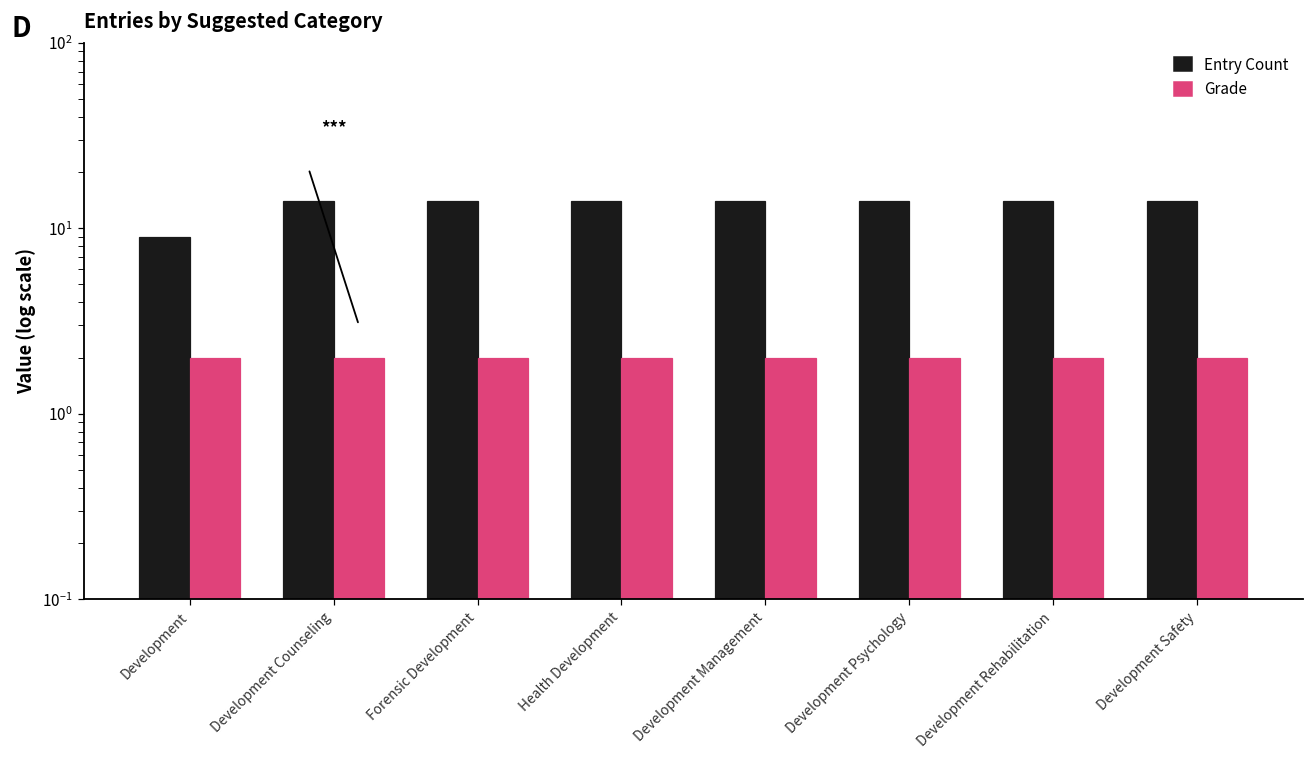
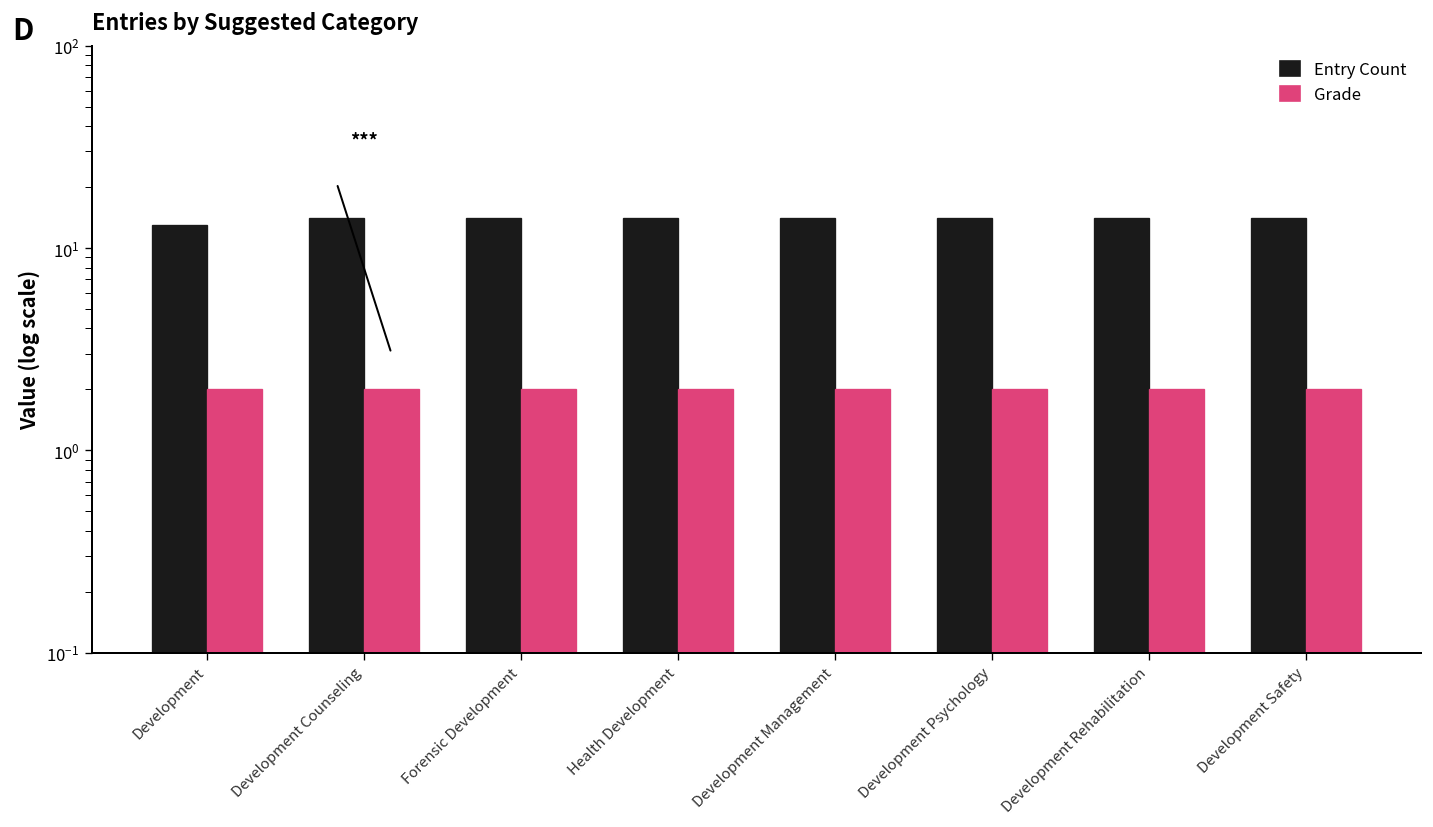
  {
    "Entry Count": {
-     "Development": 9,
+     "Development": 13,
      "Development Counseling": 14,
      "Forensic Development": 14,
      "Health Development": 14,
      "Development Management": 14,
      "Development Psychology": 14,
      "Development Rehabilitation": 14,
      "Development Safety": 14
    },
    "Grade": {
      "Development": 2,
      "Development Counseling": 2,
      "Forensic Development": 2,
      "Health Development": 2,
      "Development Management": 2,
      "Development Psychology": 2,
      "Development Rehabilitation": 2,
      "Development Safety": 2
    }
  }
